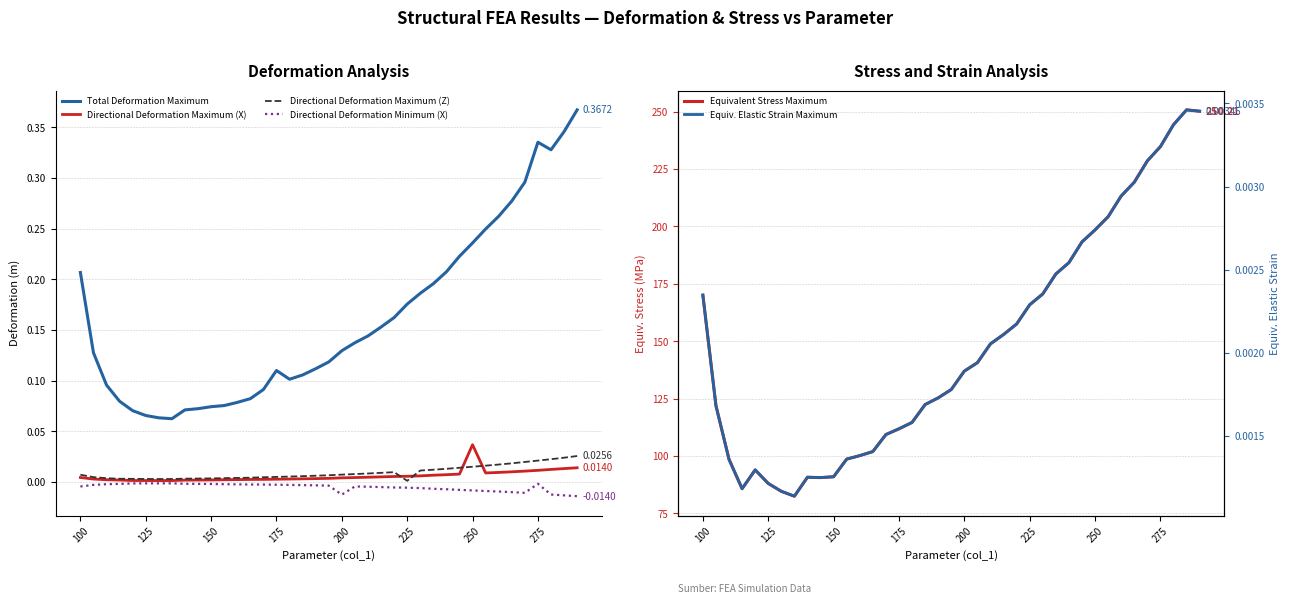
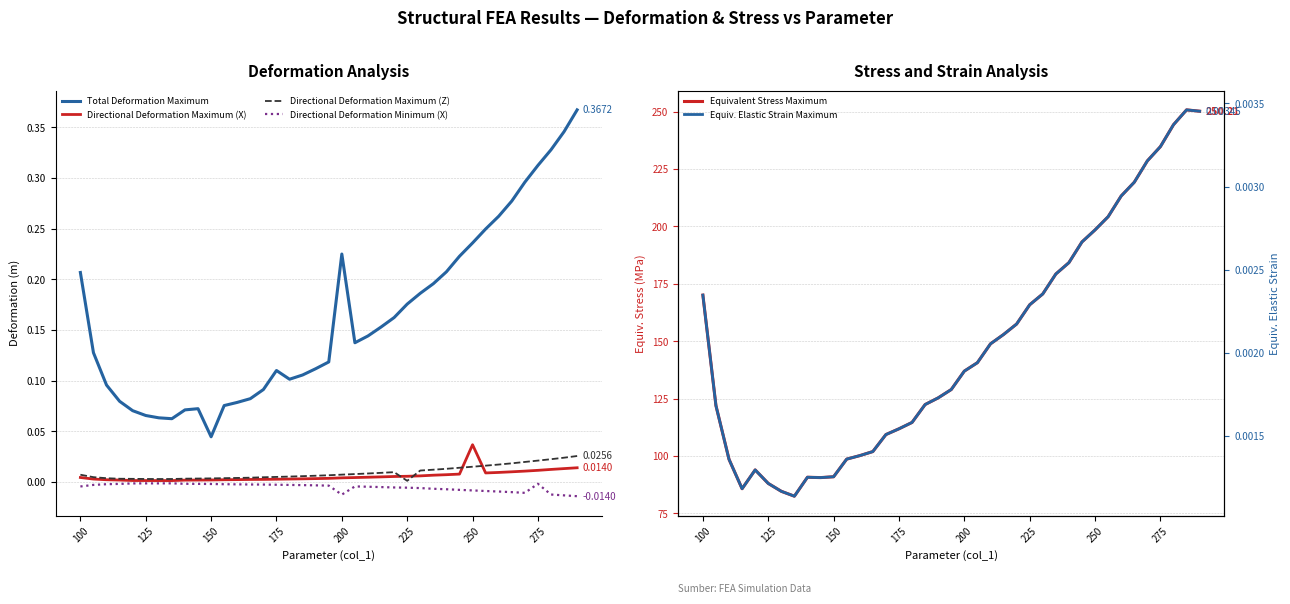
  {
    "Deformation Analysis": {
      "Total Deformation Maximum": {
        "100": 0.207,
        "125": 0.066,
-       "150": 0.074,
+       "150": 0.045,
        "175": 0.110,
-       "200": 0.130,
+       "200": 0.225,
        "225": 0.176,
        "250": 0.236,
-       "275": 0.335
+       "275": 0.312
      },
      "Directional Deformation Maximum (X)": {
        "100": 0.004,
        "200": 0.004,
        "225": 0.006,
        "250": 0.037,
        "275": 0.011
      },
      "Directional Deformation Maximum (Z)": {
        "100": 0.007,
        "200": 0.007,
        "225": 0.001,
        "250": 0.015,
        "275": 0.021
      },
      "Directional Deformation Minimum (X)": {
        "100": -0.004,
        "125": -0.001,
        "150": -0.002,
        "175": -0.003,
        "200": -0.012,
        "225": -0.006,
        "250": -0.008,
        "275": -0.002
      }
    }
  }
